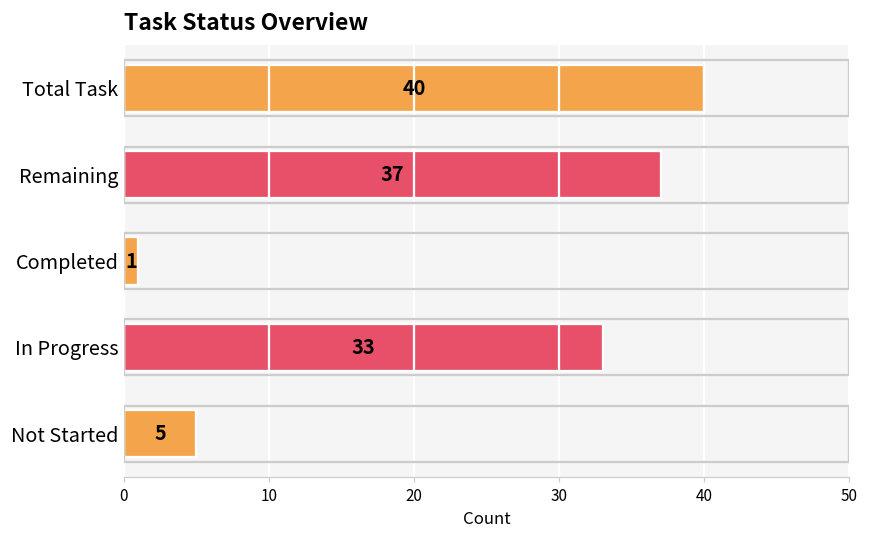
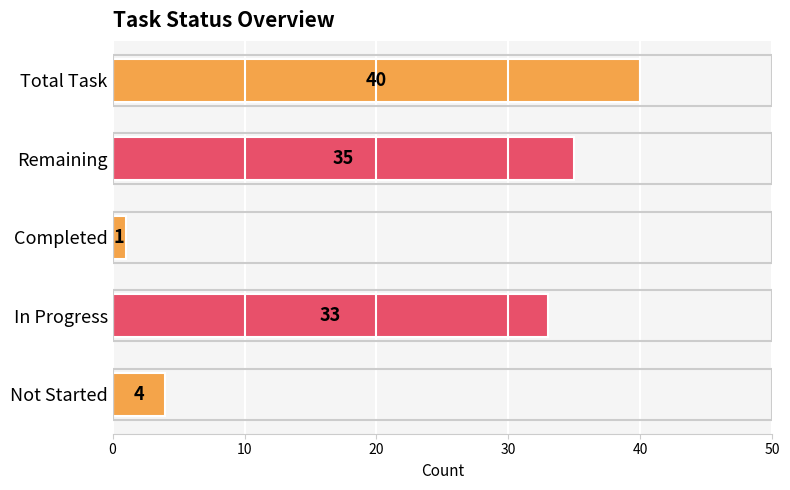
  {
    "Total Task": 40,
-   "Remaining": 37,
+   "Remaining": 35,
    "Completed": 1,
    "In Progress": 33,
-   "Not Started": 5
+   "Not Started": 4
  }
